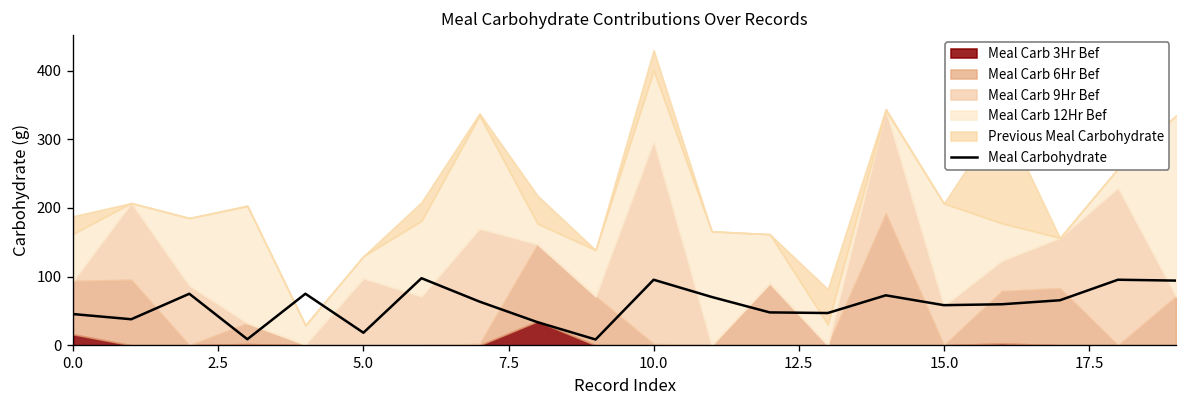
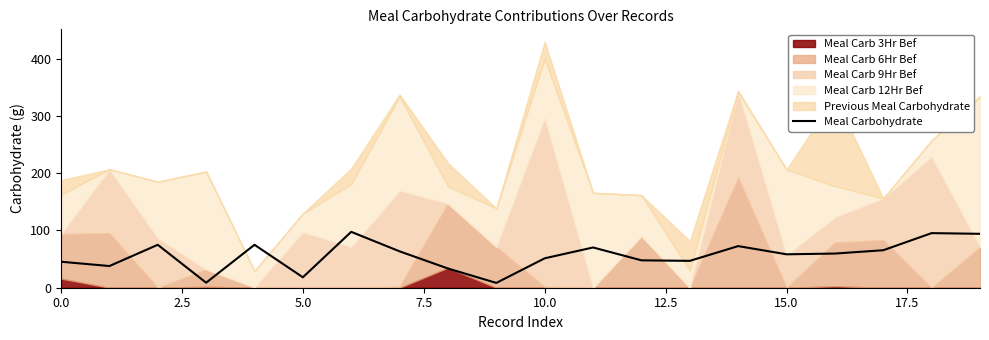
  {
    "Meal Carbohydrate": {
      "0.0": 50,
      "5.0": 20,
-     "10.0": 100
+     "10.0": 50
    },
    "Meal Carb 3Hr Bef": {
      "0.0": 20
    }
  }
